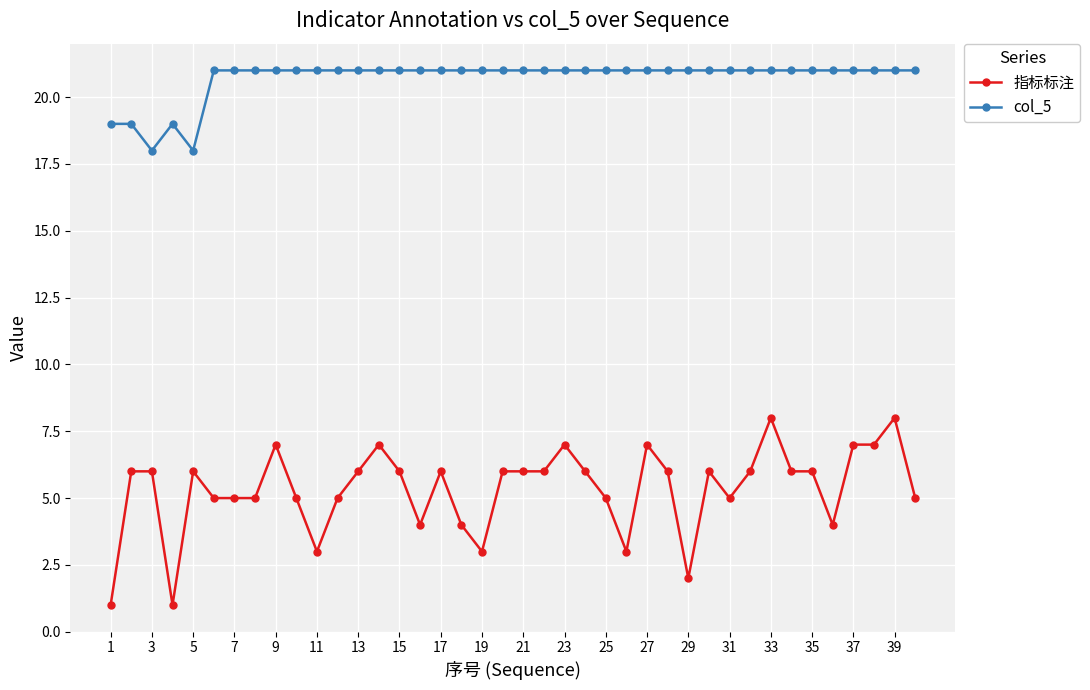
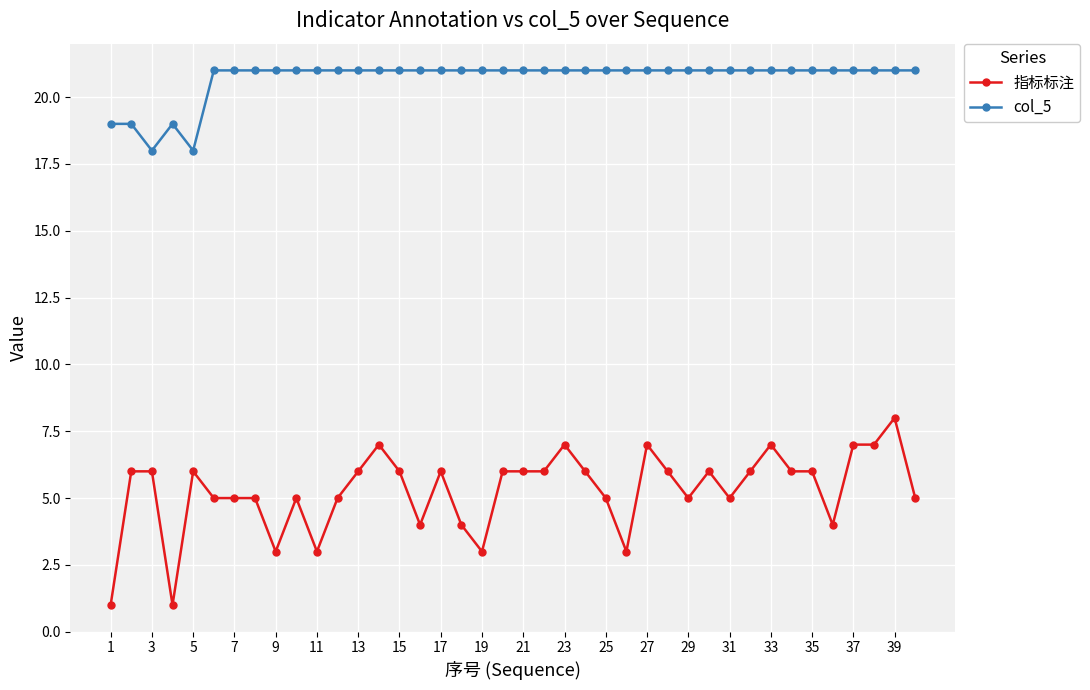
  {
    "指标标注": {
      "1": 1,
      "3": 6,
      "5": 6,
      "7": 5,
-     "9": 7,
+     "9": 3,
      "11": 3,
      "13": 6,
      "15": 6,
      "17": 6,
      "19": 3,
      "21": 6,
      "23": 7,
      "25": 5,
      "27": 7,
-     "29": 2,
+     "29": 5,
      "31": 5,
-     "33": 8,
+     "33": 7,
      "35": 6,
      "37": 7,
      "39": 8
    },
    "col_5": {
      "1": 19,
      "3": 18,
      "5": 18,
      "7": 21,
      "9": 21,
      "11": 21,
      "13": 21,
      "15": 21,
      "17": 21,
      "19": 21,
      "21": 21,
      "23": 21,
      "25": 21,
      "27": 21,
      "29": 21,
      "31": 21,
      "33": 21,
      "35": 21,
      "37": 21,
      "39": 21
    }
  }
